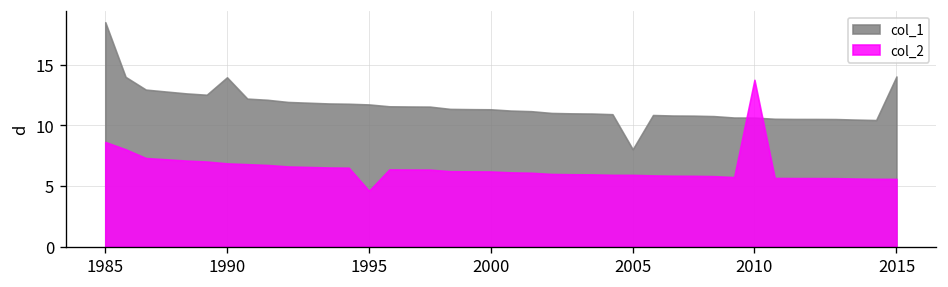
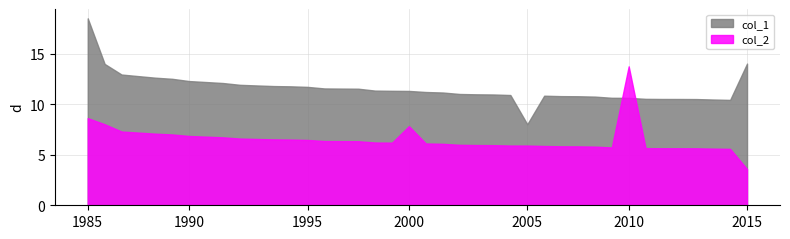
  {
    "col_1": {
      "1985": 18.5,
-     "1990": 14.0,
+     "1990": 12.3,
      "1995": 11.7,
      "2000": 11.3,
      "2005": 8.0,
      "2010": 10.6,
      "2015": 14.0
    },
    "col_2": {
      "1985": 8.6,
      "1990": 6.9,
-     "1995": 4.6,
-     "2000": 6.2,
+     "1995": 6.5,
+     "2000": 7.8,
      "2005": 5.9,
      "2010": 13.8,
-     "2015": 5.6
+     "2015": 3.6
    }
  }
